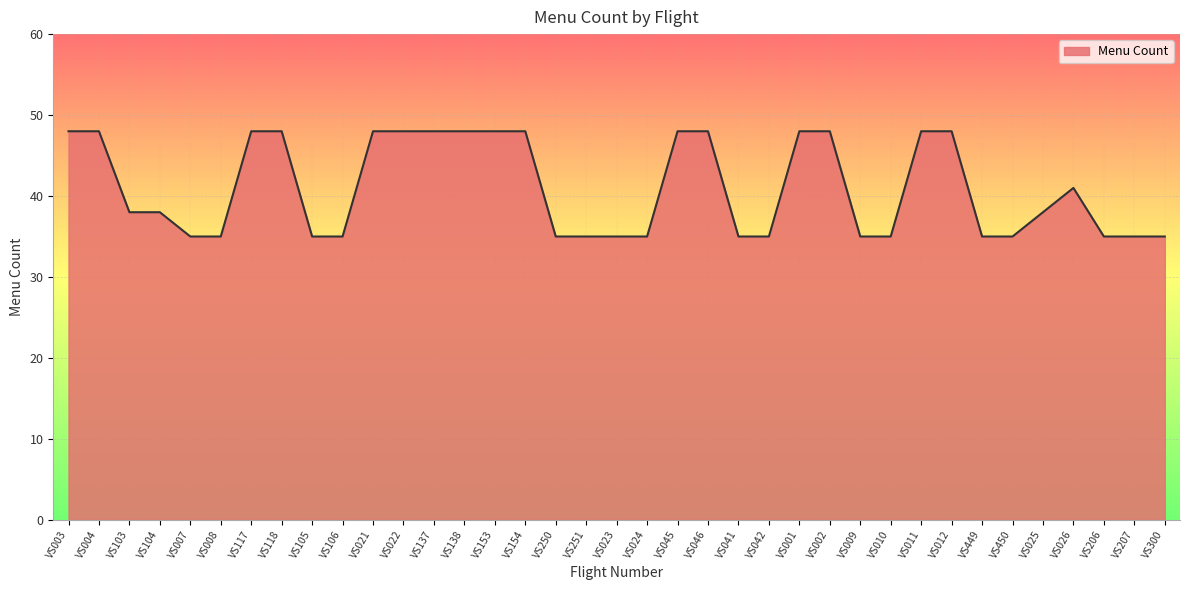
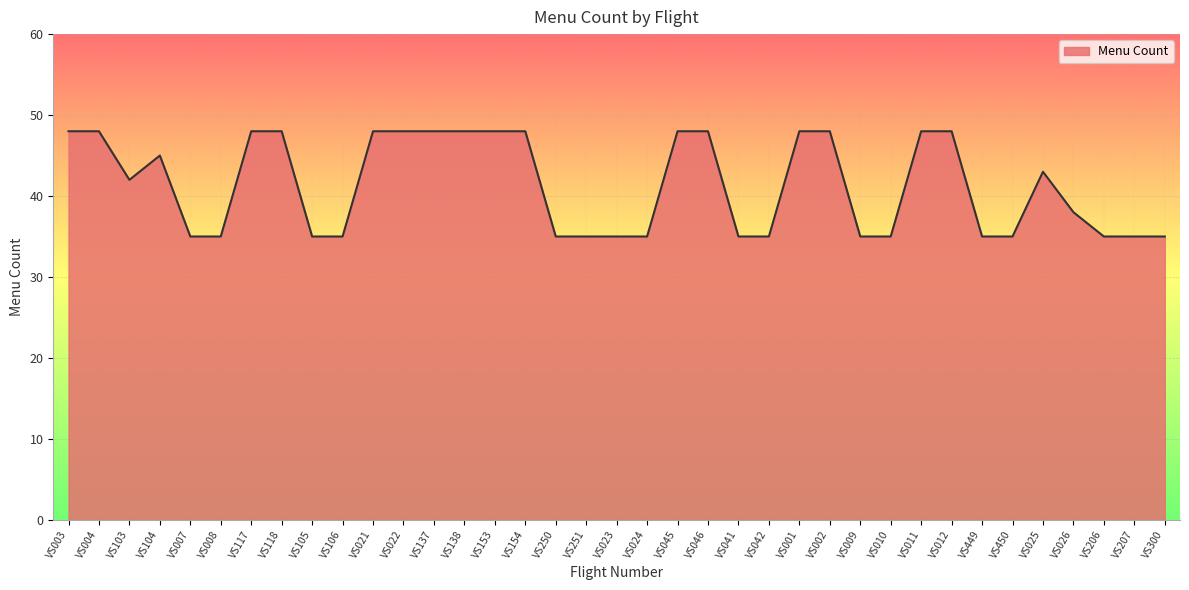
  {
    "VS003": 48,
    "VS004": 48,
-   "VS103": 38,
-   "VS104": 38,
+   "VS103": 42,
+   "VS104": 45,
    "VS007": 35,
    "VS008": 35,
    "VS117": 48,
    "VS118": 48,
    "VS105": 35,
    "VS106": 35,
    "VS021": 48,
    "VS022": 48,
    "VS137": 48,
    "VS138": 48,
    "VS153": 48,
    "VS154": 48,
    "VS250": 35,
    "VS251": 35,
    "VS023": 35,
    "VS024": 35,
    "VS045": 48,
    "VS046": 48,
    "VS041": 35,
    "VS042": 35,
    "VS001": 48,
    "VS002": 48,
    "VS009": 35,
    "VS010": 35,
    "VS011": 48,
    "VS012": 48,
    "VS449": 35,
    "VS450": 35,
-   "VS025": 38,
-   "VS026": 41,
+   "VS025": 43,
+   "VS026": 38,
    "VS206": 35,
    "VS207": 35,
    "VS300": 35
  }
